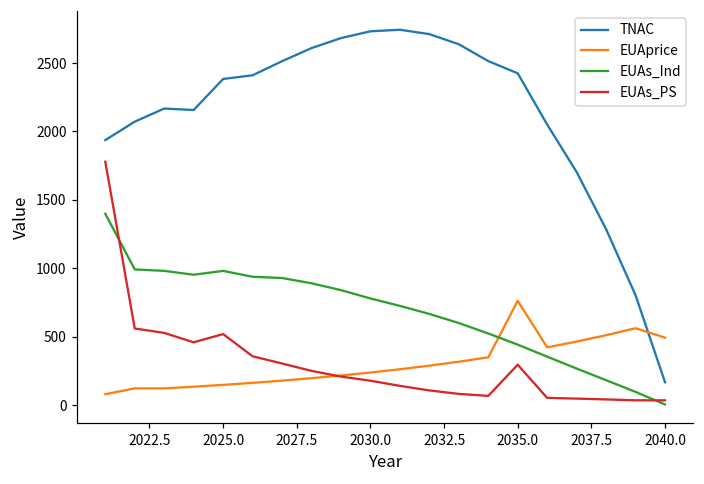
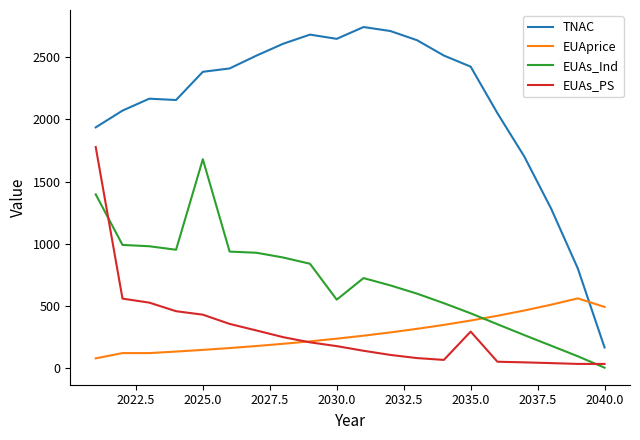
  {
    "TNAC": {
      "2025.0": 2380,
-     "2030.0": 2730,
+     "2030.0": 2650,
      "2035.0": 2420,
      "2040.0": 170
    },
    "EUAprice": {
      "2025.0": 150,
      "2030.0": 240,
-     "2035.0": 760,
+     "2035.0": 380,
      "2040.0": 490
    },
    "EUAs_Ind": {
-     "2025.0": 980,
-     "2030.0": 780,
+     "2025.0": 1680,
+     "2030.0": 550,
      "2035.0": 440,
      "2040.0": 0
    },
    "EUAs_PS": {
-     "2025.0": 520,
+     "2025.0": 430,
      "2030.0": 180,
      "2035.0": 300,
      "2040.0": 40
    }
  }
